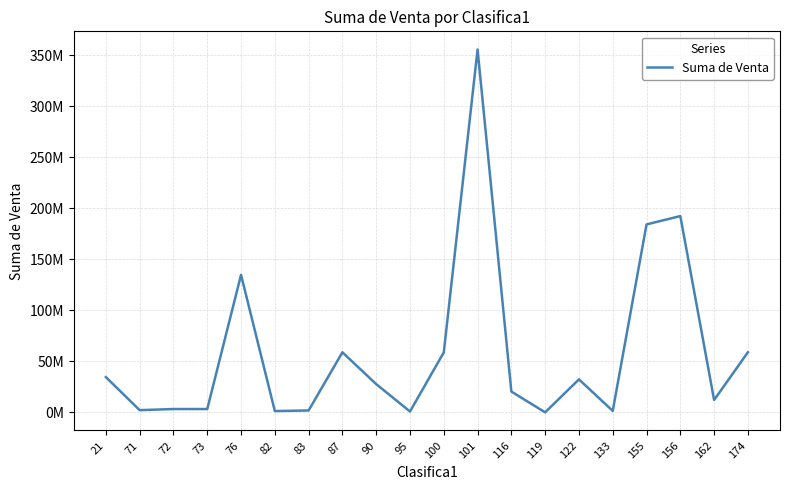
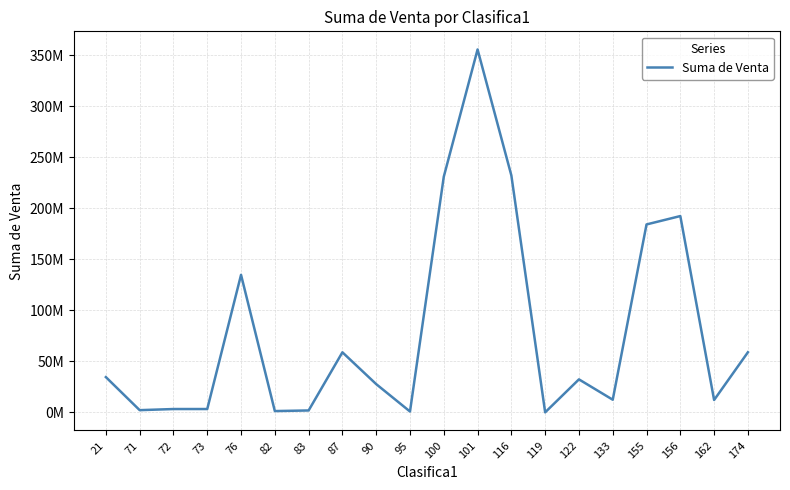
  {
    "21": 35000000,
    "71": 2000000,
    "72": 3000000,
    "73": 3000000,
    "76": 135000000,
    "82": 1000000,
    "83": 2000000,
    "87": 59000000,
    "90": 28000000,
    "95": 1000000,
-   "100": 59000000,
+   "100": 231000000,
    "101": 356000000,
-   "116": 20000000,
+   "116": 232000000,
    "119": 0,
    "122": 32000000,
-   "133": 1000000,
+   "133": 12000000,
    "155": 184000000,
    "156": 192000000,
    "162": 12000000,
    "174": 59000000
  }
